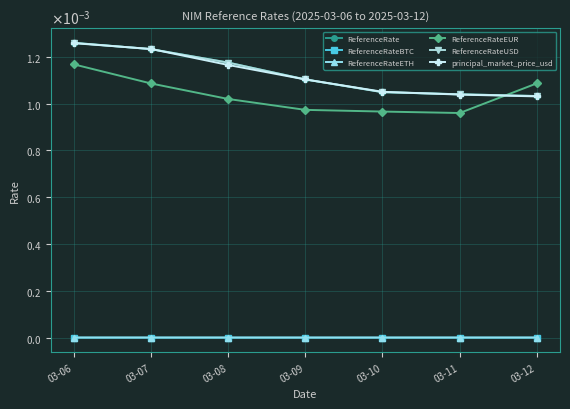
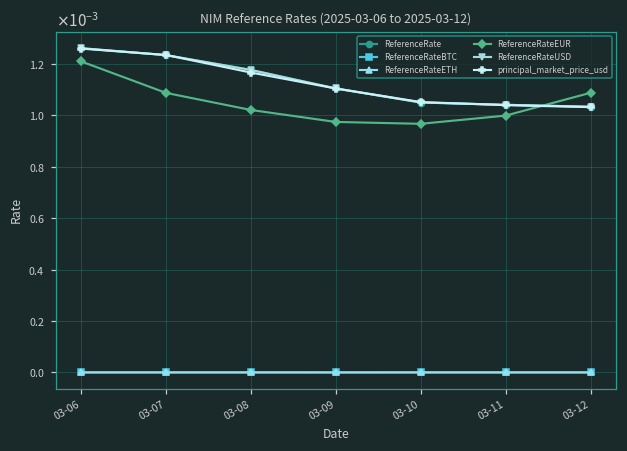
  {
    "ReferenceRateEUR": {
-     "03-06": 0.00117,
+     "03-06": 0.00121,
      "03-07": 0.00109,
      "03-08": 0.00102,
      "03-09": 0.00097,
      "03-10": 0.00097,
-     "03-11": 0.00096,
+     "03-11": 0.00100,
      "03-12": 0.00109
    }
  }
